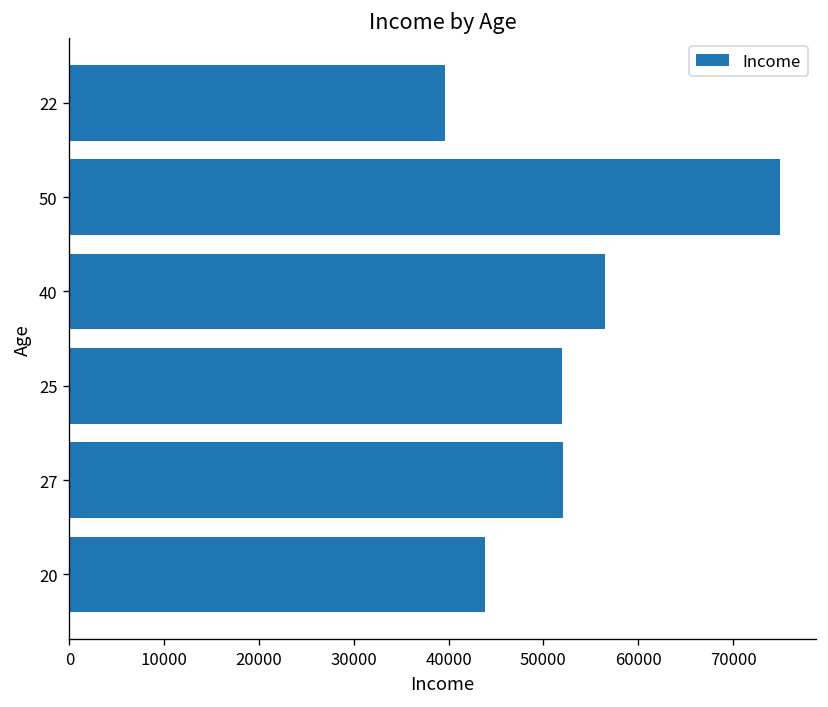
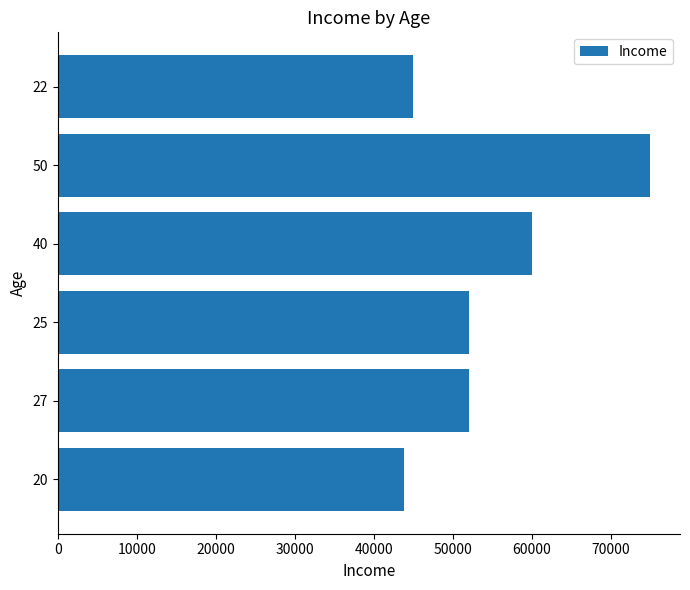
  {
-   "22": 40000,
+   "22": 45000,
    "50": 75000,
-   "40": 56000,
+   "40": 60000,
    "25": 52000,
    "27": 52000,
    "20": 44000
  }
